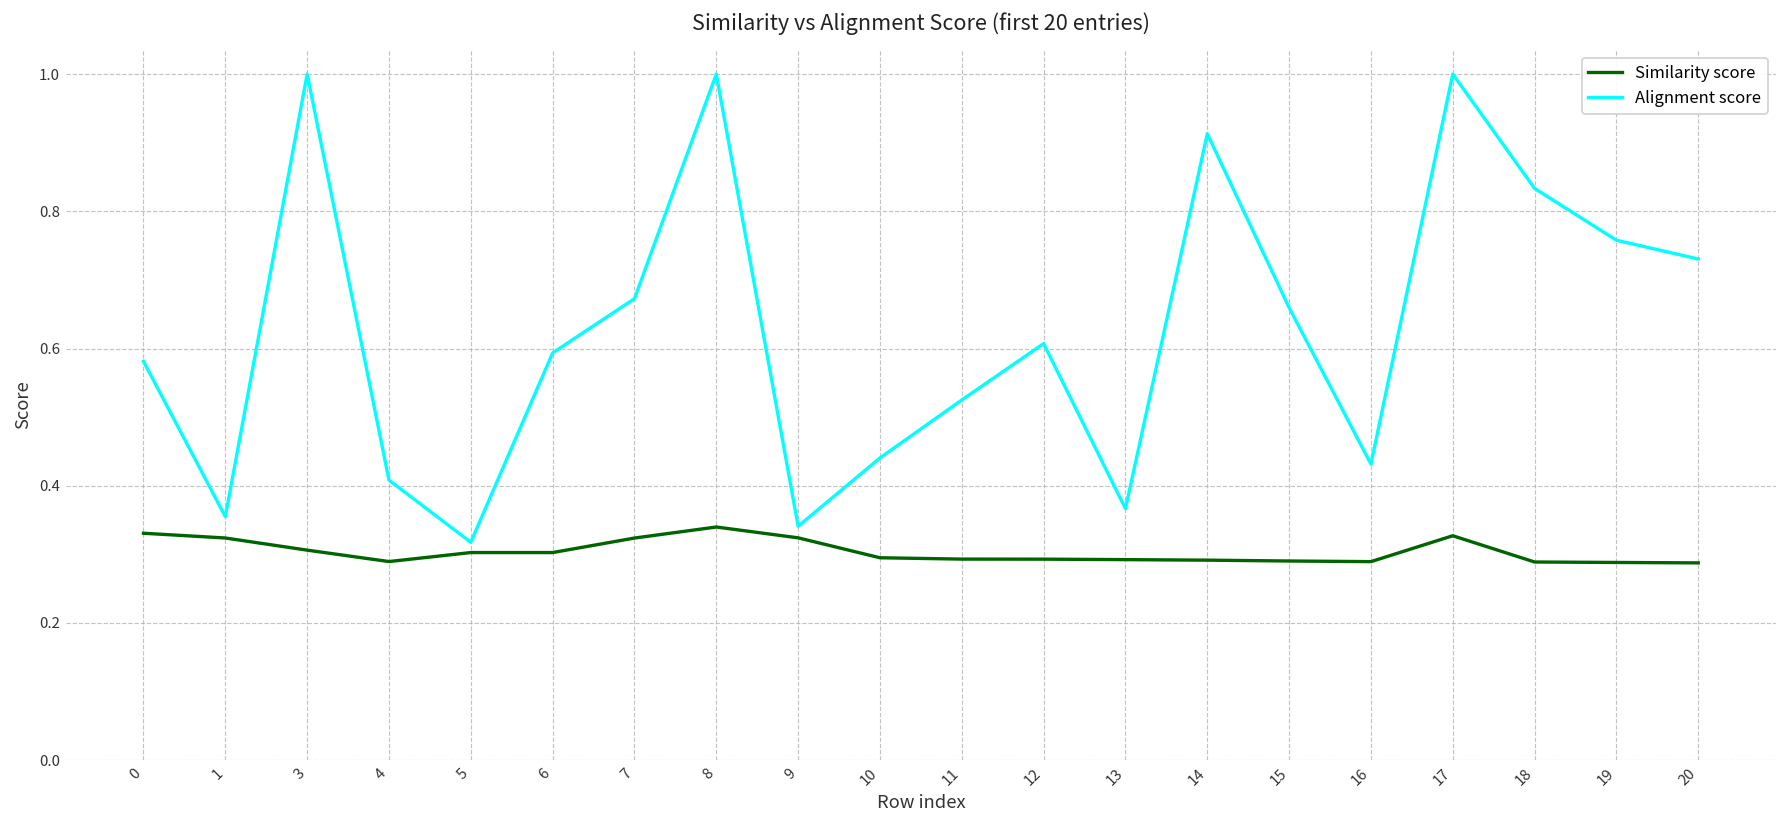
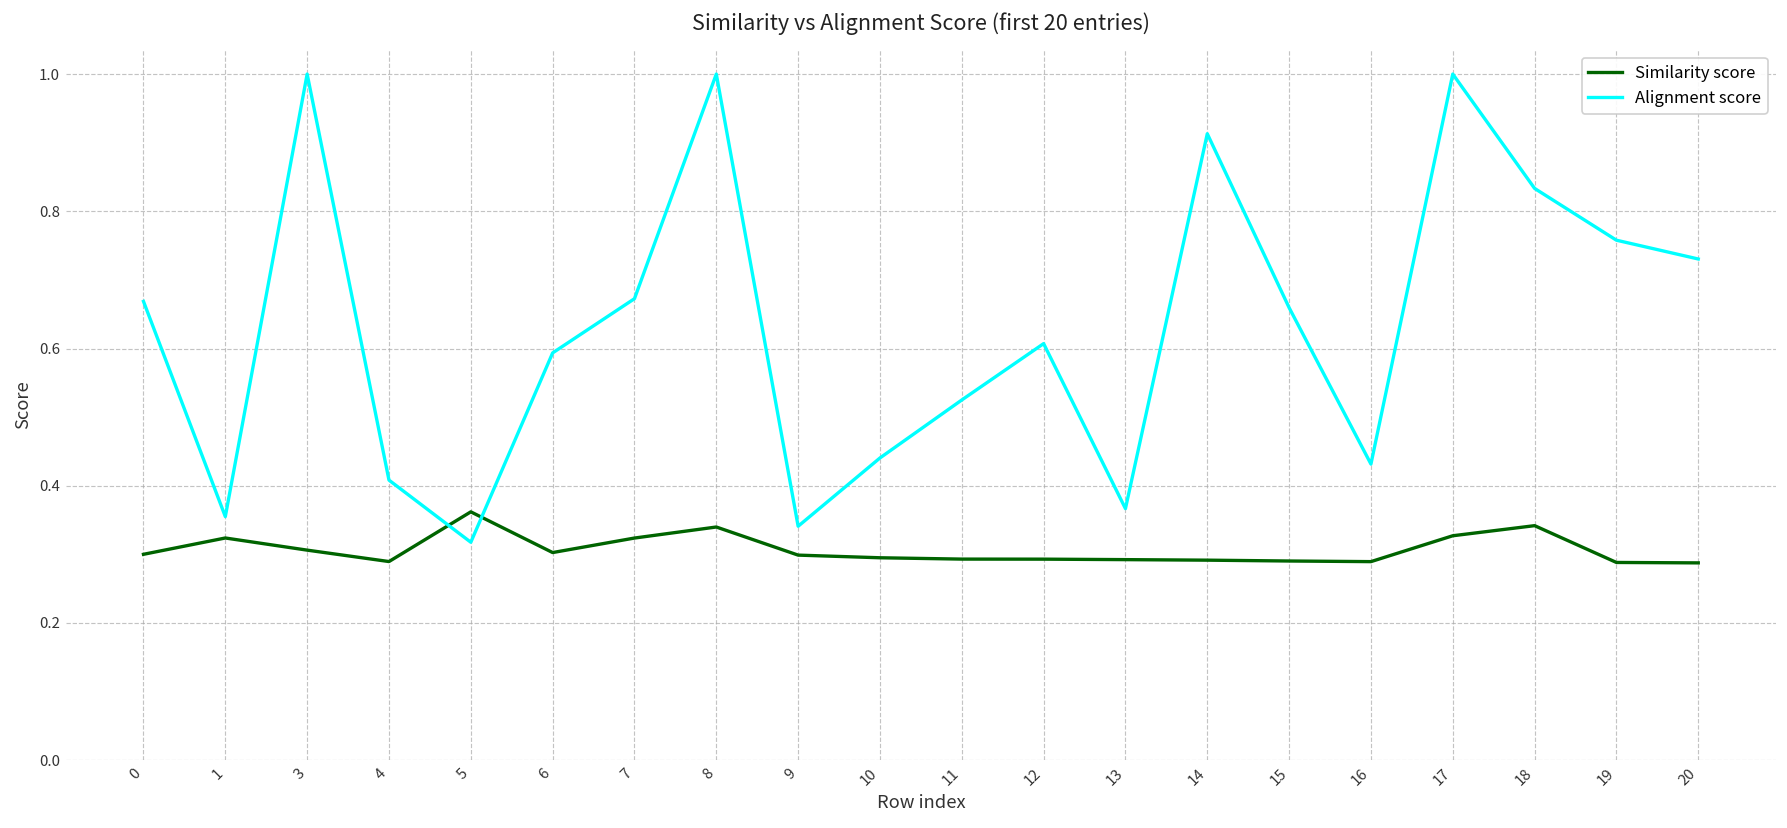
  {
    "Similarity score": {
-     "0": 0.33,
+     "0": 0.30,
      "1": 0.32,
      "3": 0.31,
      "4": 0.29,
-     "5": 0.30,
+     "5": 0.36,
      "6": 0.30,
      "7": 0.32,
      "8": 0.34,
-     "9": 0.32,
+     "9": 0.30,
      "10": 0.30,
      "11": 0.29,
      "12": 0.29,
      "13": 0.29,
      "14": 0.29,
      "15": 0.29,
      "16": 0.29,
      "17": 0.33,
-     "18": 0.29,
+     "18": 0.34,
      "19": 0.29,
      "20": 0.29
    },
    "Alignment score": {
-     "0": 0.58,
+     "0": 0.67,
      "1": 0.36,
      "3": 1.00,
      "4": 0.41,
      "5": 0.32,
      "6": 0.59,
      "7": 0.67,
      "8": 1.00,
      "9": 0.34,
      "10": 0.44,
      "11": 0.53,
      "12": 0.61,
      "13": 0.37,
      "14": 0.91,
      "15": 0.66,
      "16": 0.43,
      "17": 1.00,
      "18": 0.83,
      "19": 0.76,
      "20": 0.73
    }
  }
